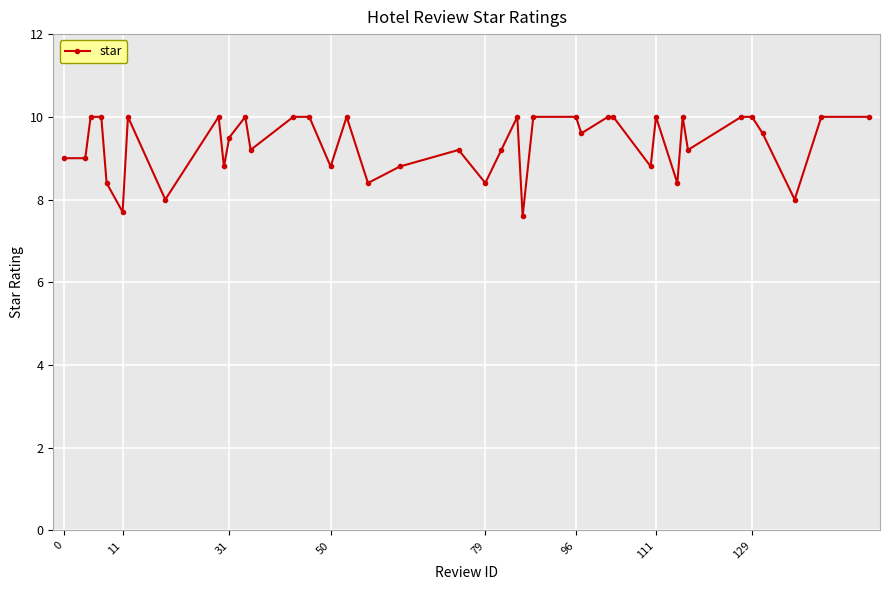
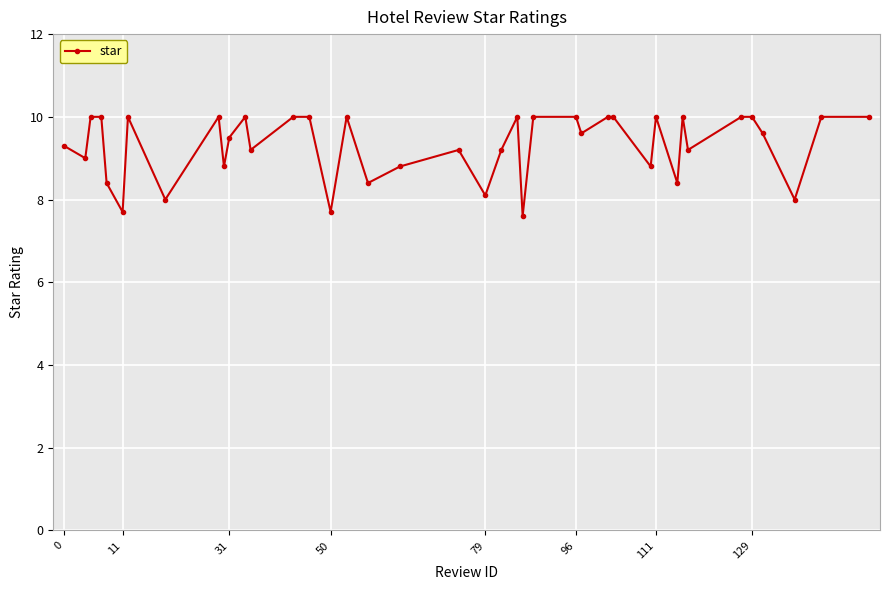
  {
-   "0": 9.0,
+   "0": 9.3,
    "11": 7.7,
    "31": 9.5,
-   "50": 8.8,
-   "79": 8.4,
+   "50": 7.7,
+   "79": 8.1,
    "96": 10.0,
    "111": 10.0,
    "129": 10.0
  }
